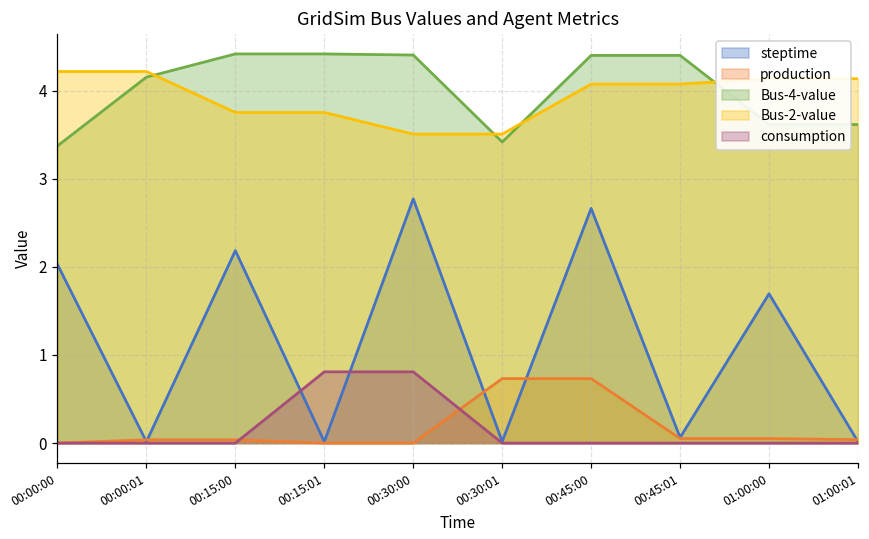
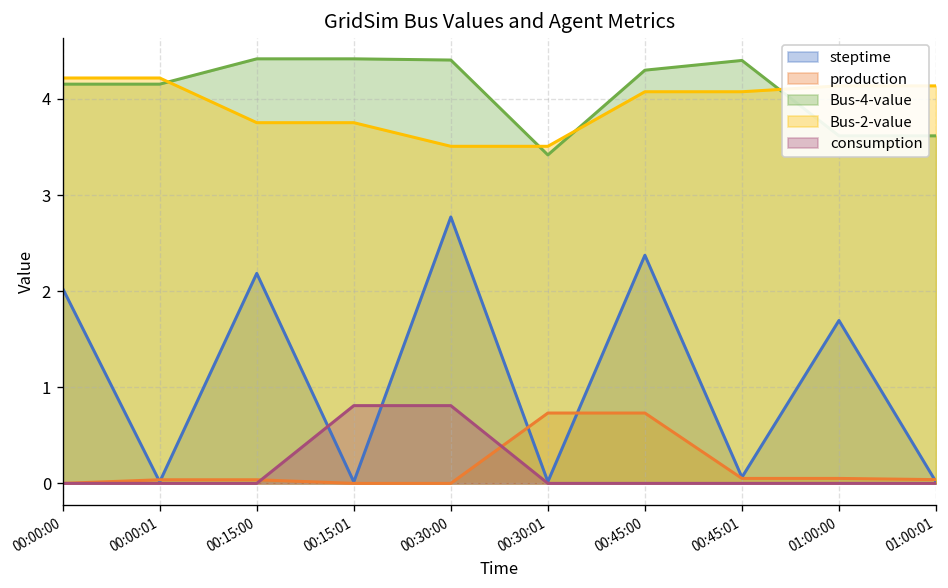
  {
    "steptime": {
      "00:00:00": 2.0,
      "00:15:00": 2.2,
      "00:30:00": 2.8,
-     "00:45:00": 2.7,
+     "00:45:00": 2.4,
      "01:00:00": 1.7
    },
    "Bus-4-value": {
-     "00:00:00": 3.4,
+     "00:00:00": 4.2,
      "00:00:01": 4.2,
      "00:15:00": 4.4,
      "00:15:01": 4.4,
      "00:30:00": 4.4,
      "00:30:01": 3.4,
-     "00:45:00": 4.4,
+     "00:45:00": 4.3,
      "00:45:01": 4.4,
      "01:00:01": 3.6
    }
  }
